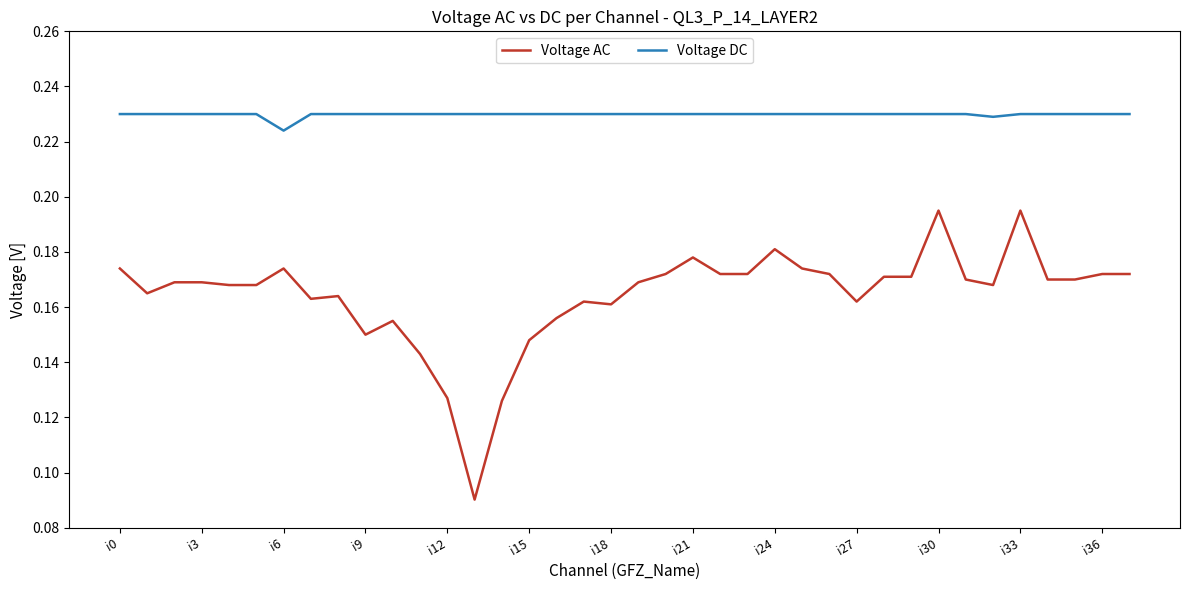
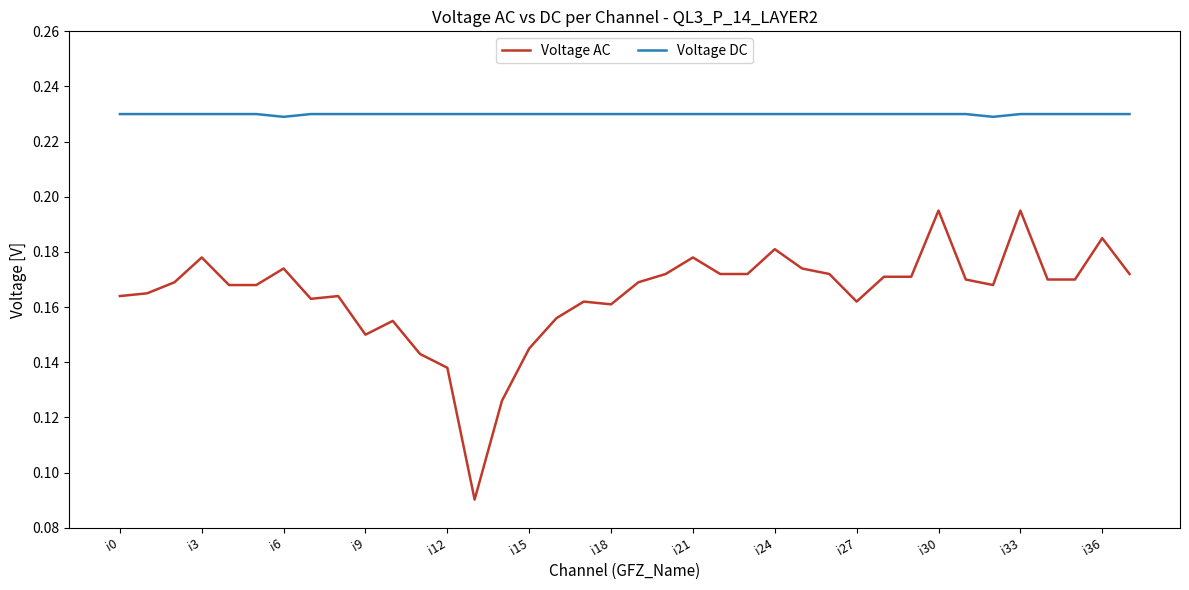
  {
    "Voltage AC": {
-     "i0": 0.174,
-     "i3": 0.169,
+     "i0": 0.164,
+     "i3": 0.178,
      "i6": 0.174,
      "i9": 0.150,
-     "i12": 0.127,
-     "i15": 0.148,
+     "i12": 0.138,
+     "i15": 0.145,
      "i18": 0.161,
      "i21": 0.178,
      "i24": 0.181,
      "i27": 0.162,
      "i30": 0.195,
      "i33": 0.195,
-     "i36": 0.172
+     "i36": 0.185
    },
    "Voltage DC": {
      "i0": 0.230,
      "i3": 0.230,
-     "i6": 0.224,
+     "i6": 0.229,
      "i9": 0.230,
      "i12": 0.230,
      "i15": 0.230,
      "i18": 0.230,
      "i21": 0.230,
      "i24": 0.230,
      "i27": 0.230,
      "i30": 0.230,
      "i33": 0.230,
      "i36": 0.230
    }
  }
